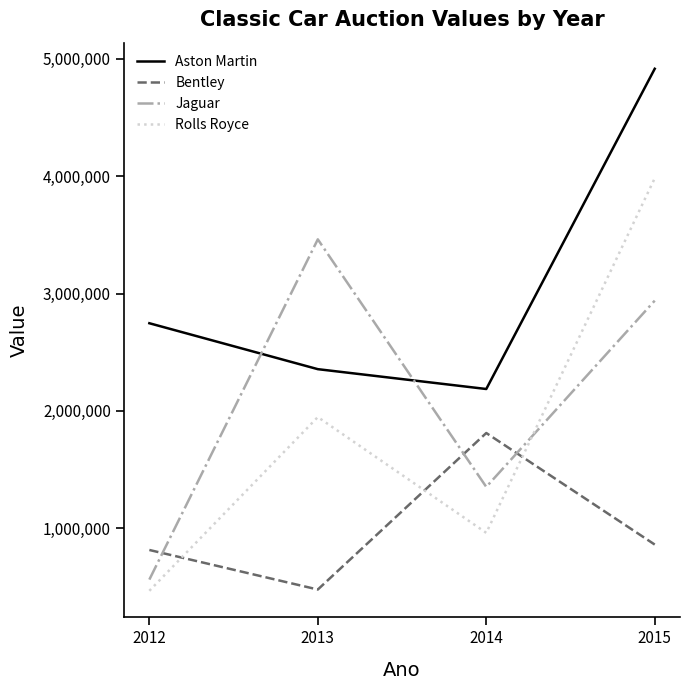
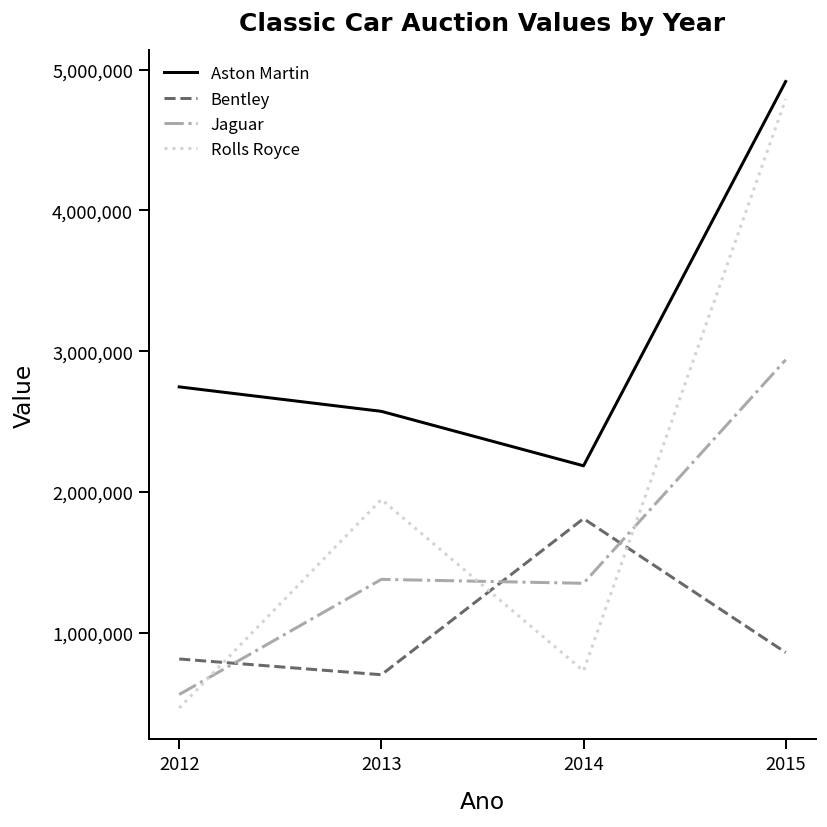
  {
    "Aston Martin": {
      "2012": "2,750,000",
-     "2013": "2,360,000",
+     "2013": "2,570,000",
      "2014": "2,190,000",
      "2015": "4,920,000"
    },
    "Bentley": {
      "2012": "810,000",
-     "2013": "480,000",
+     "2013": "700,000",
      "2014": "1,810,000",
      "2015": "860,000"
    },
    "Jaguar": {
      "2012": "560,000",
-     "2013": "3,460,000",
+     "2013": "1,380,000",
      "2014": "1,350,000",
      "2015": "2,940,000"
    },
    "Rolls Royce": {
      "2012": "470,000",
      "2013": "1,950,000",
-     "2014": "960,000",
-     "2015": "3,980,000"
+     "2014": "730,000",
+     "2015": "4,790,000"
    }
  }
